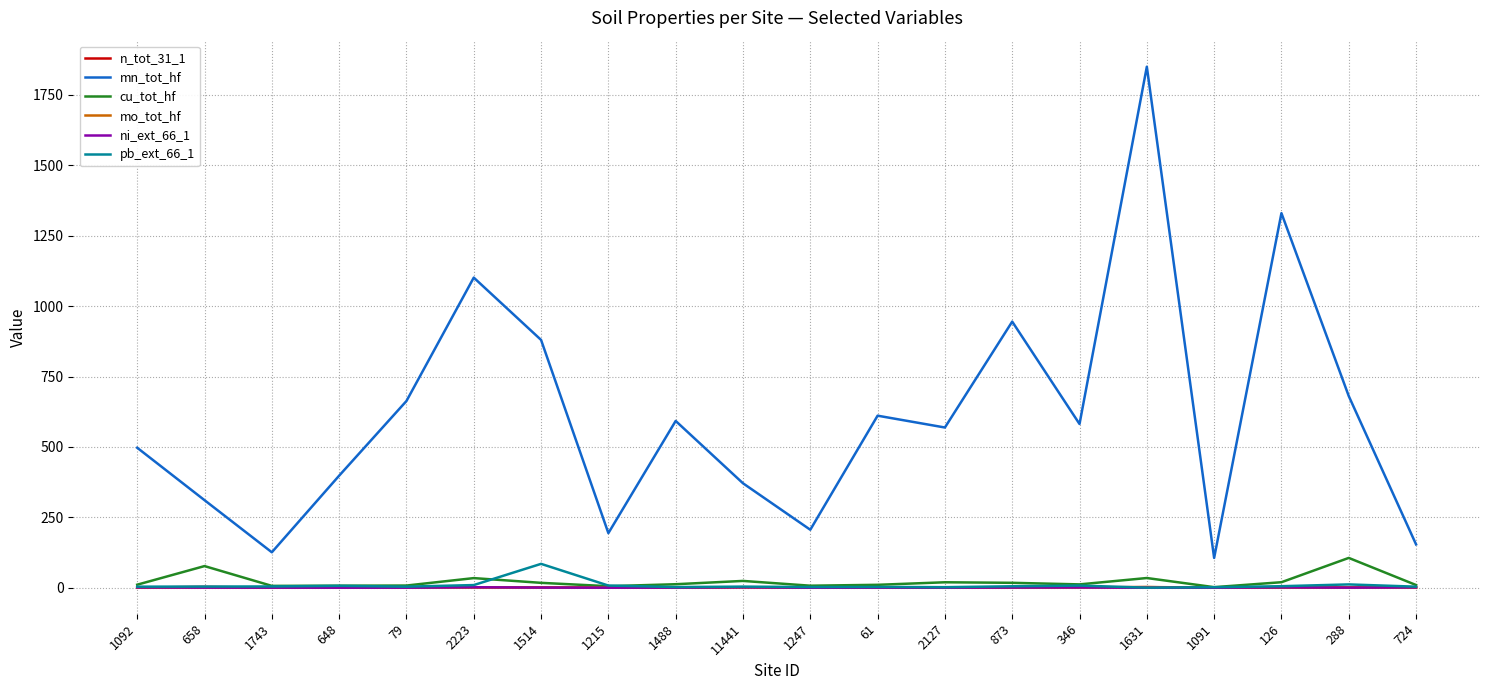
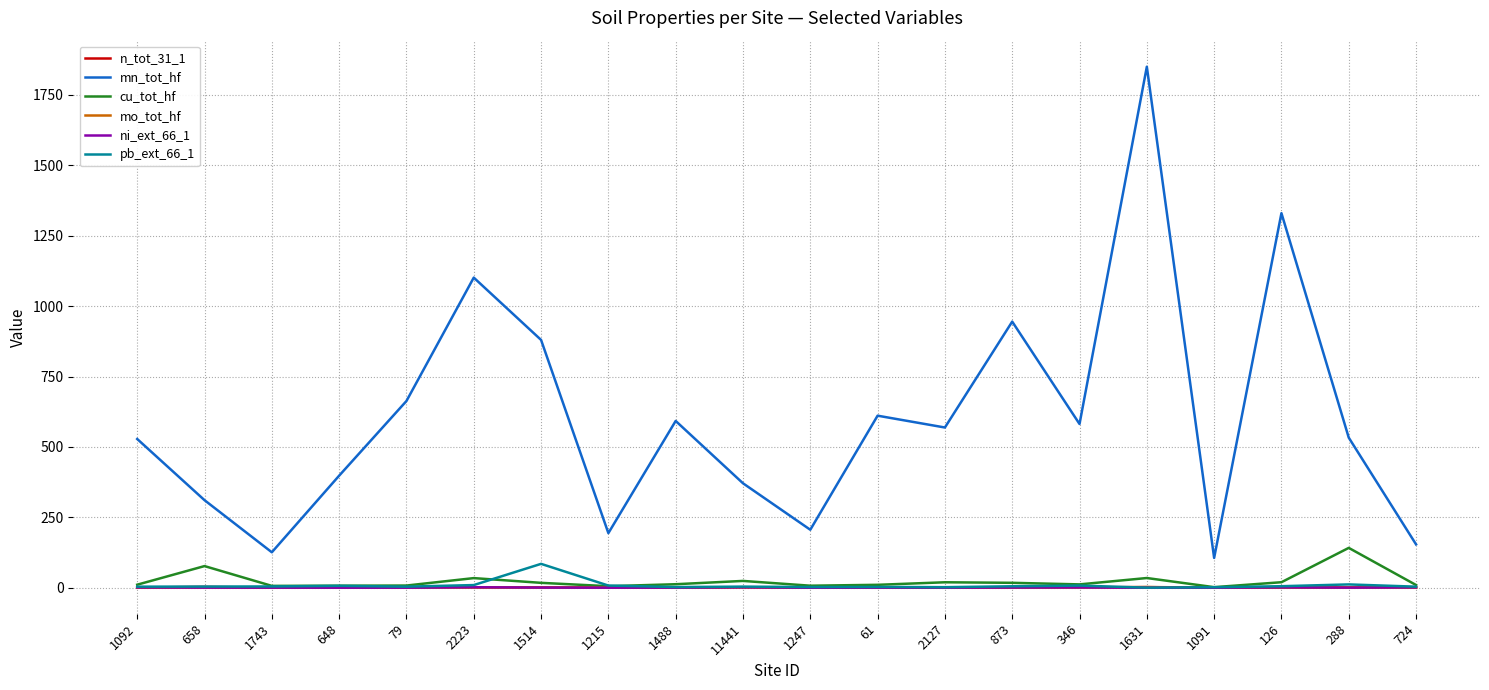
  {
    "mn_tot_hf": {
-     "1092": 500,
+     "1092": 530,
      "658": 310,
      "1743": 130,
      "648": 400,
      "79": 660,
      "2223": 1100,
      "1514": 880,
      "1215": 190,
      "1488": 590,
      "11441": 370,
      "1247": 210,
      "61": 610,
      "2127": 570,
      "873": 950,
      "346": 580,
      "1631": 1850,
      "1091": 110,
      "126": 1330,
-     "288": 680,
+     "288": 530,
      "724": 150
    },
    "cu_tot_hf": {
      "658": 80,
      "2223": 30,
      "1514": 20,
      "1488": 10,
      "11441": 20,
      "2127": 20,
      "873": 20,
      "1631": 30,
      "126": 20,
-     "288": 110
+     "288": 140
    },
    "pb_ext_66_1": {
      "1514": 80,
      "288": 10
    }
  }
